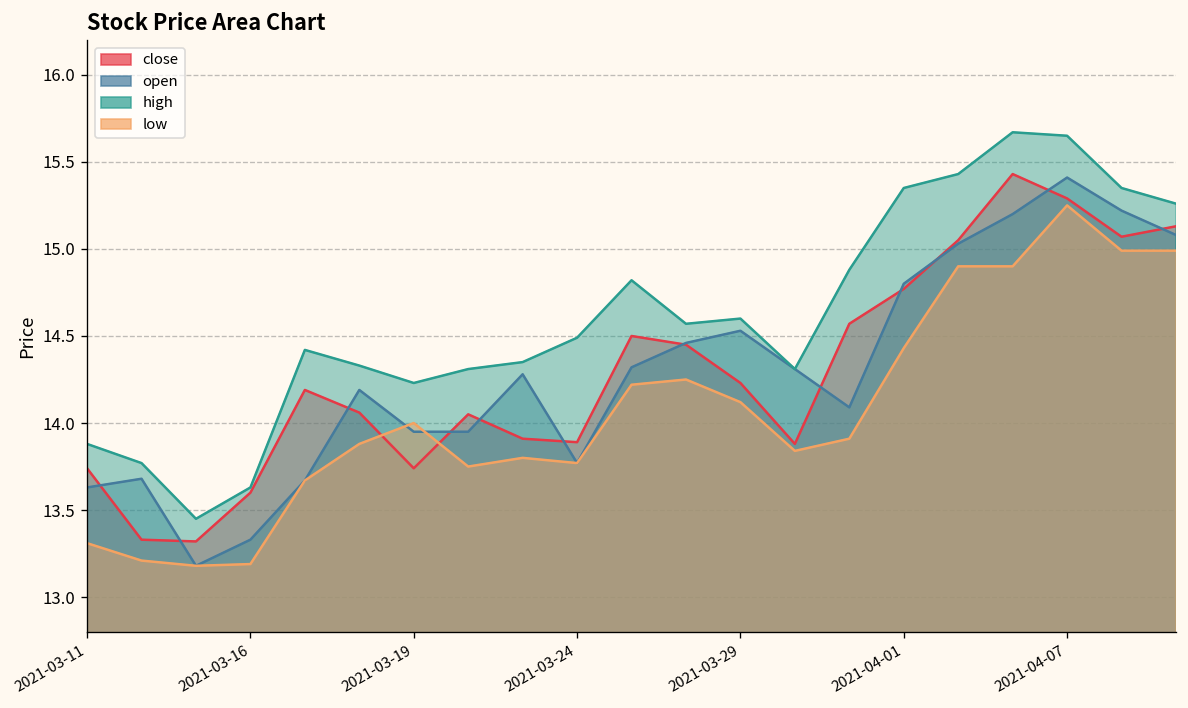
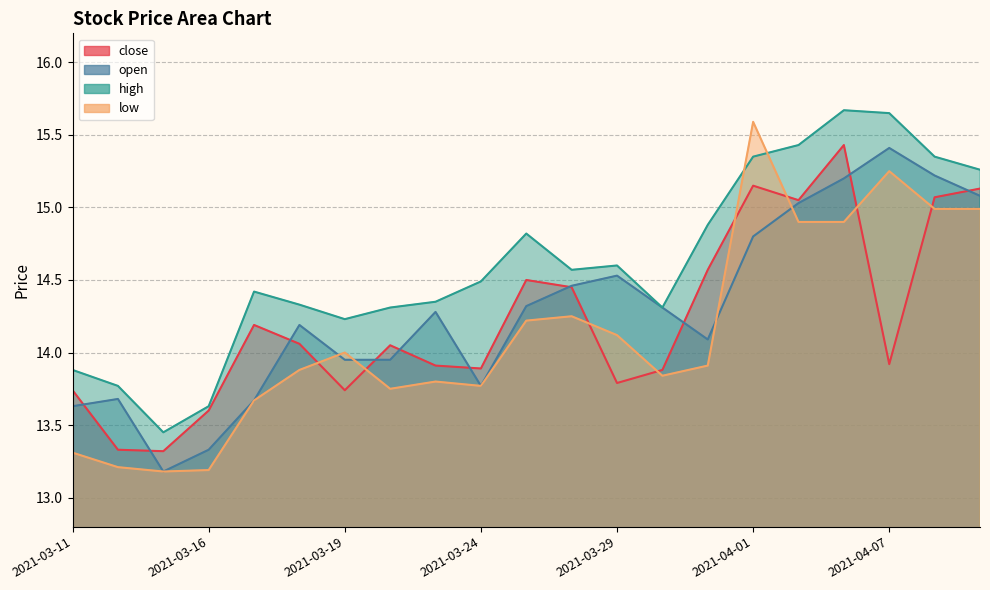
  {
    "close": {
      "2021-03-11": 13.74,
      "2021-03-16": 13.60,
      "2021-03-19": 13.74,
      "2021-03-24": 13.89,
-     "2021-03-29": 14.23,
-     "2021-04-01": 14.77,
-     "2021-04-07": 15.29
+     "2021-03-29": 13.79,
+     "2021-04-01": 15.15,
+     "2021-04-07": 13.92
    },
    "low": {
      "2021-03-11": 13.31,
      "2021-03-16": 13.19,
      "2021-03-19": 14.00,
      "2021-03-29": 14.12,
-     "2021-04-01": 14.43,
+     "2021-04-01": 15.59,
      "2021-04-07": 15.25
    }
  }
